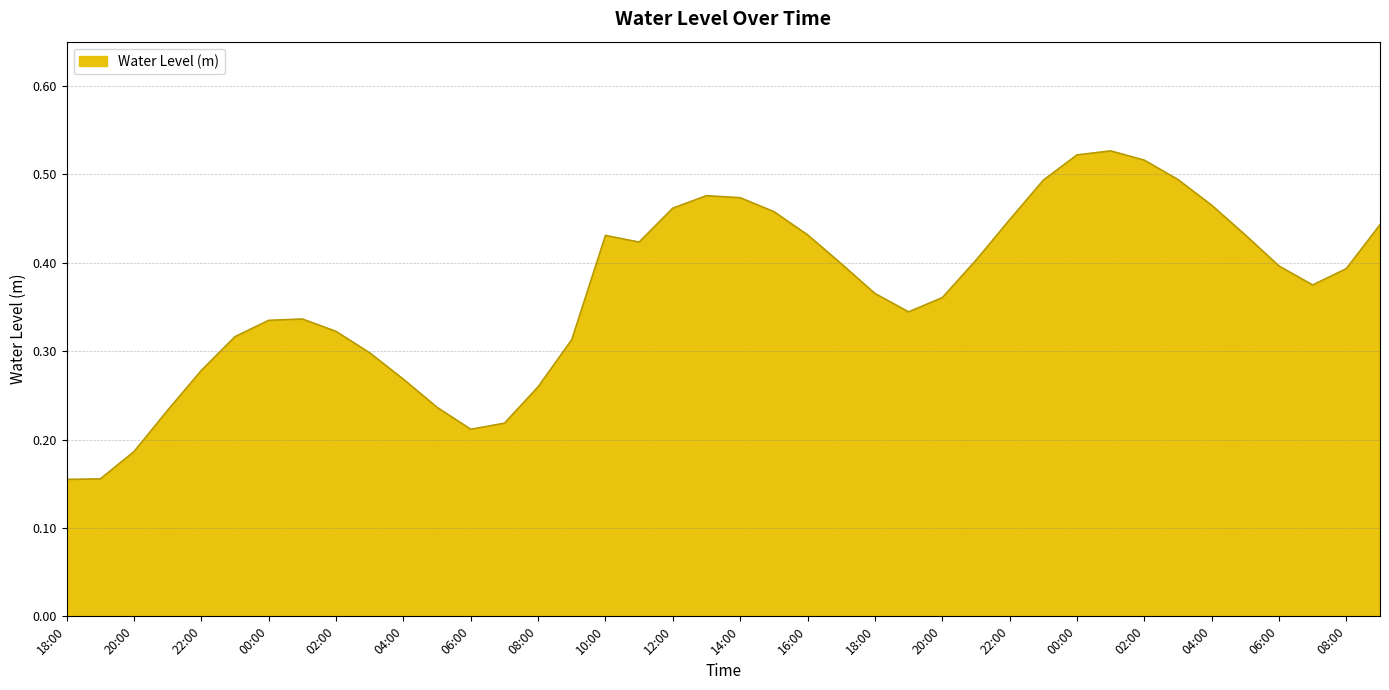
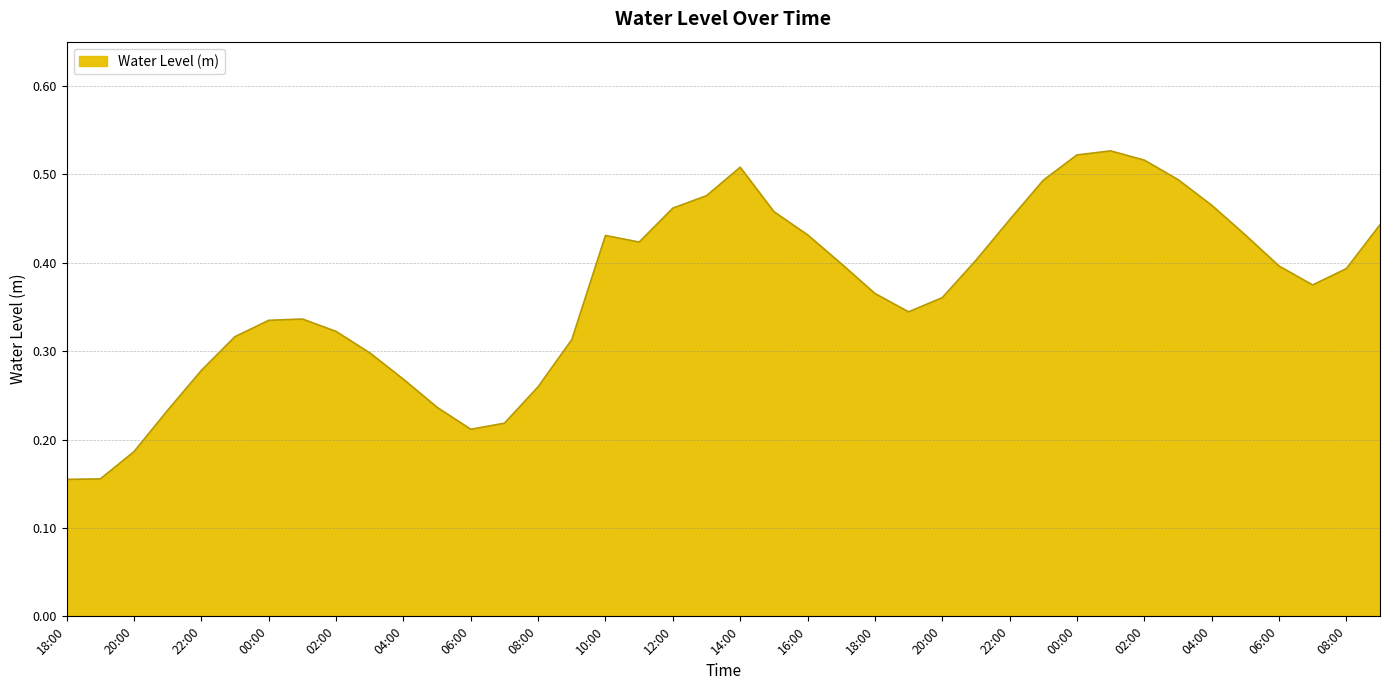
  {
    "10:00": 0.43,
    "12:00": 0.46,
-   "14:00": 0.47,
+   "14:00": 0.51,
    "16:00": 0.43
  }
